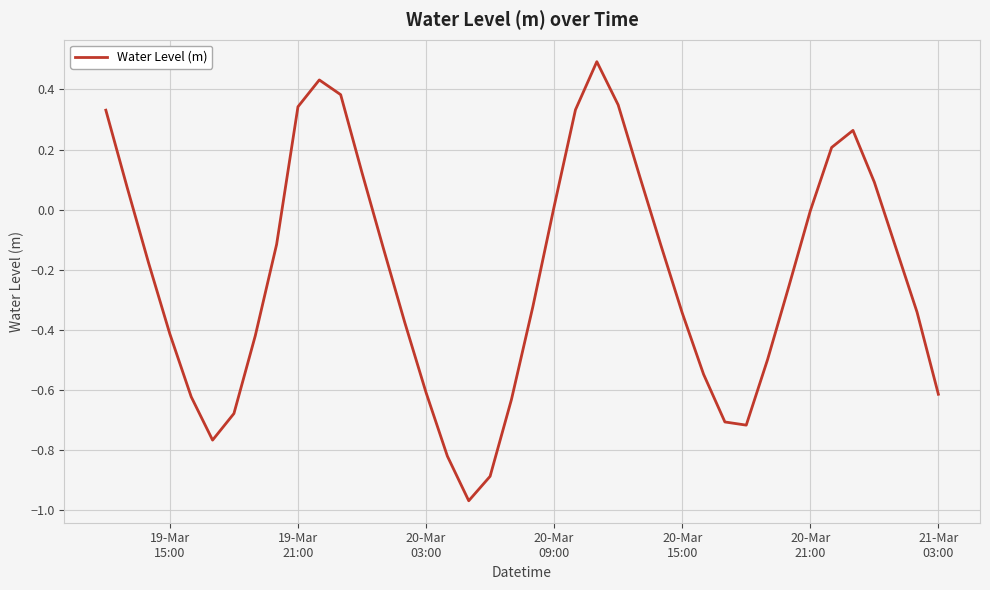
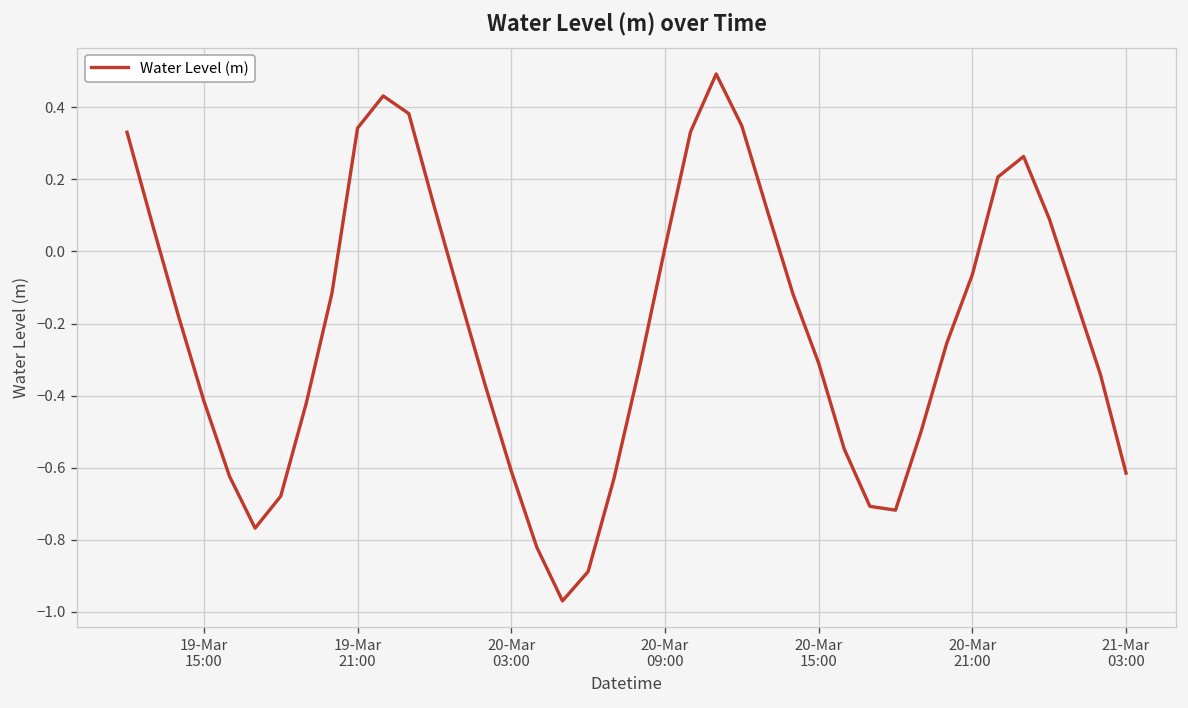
  {
    "19-Mar 15:00": -0.41,
    "19-Mar 21:00": 0.34,
    "20-Mar 03:00": -0.61,
    "20-Mar 09:00": 0.01,
-   "20-Mar 15:00": -0.34,
-   "20-Mar 21:00": 0.00,
+   "20-Mar 15:00": -0.31,
+   "20-Mar 21:00": -0.06,
    "21-Mar 03:00": -0.62
  }
